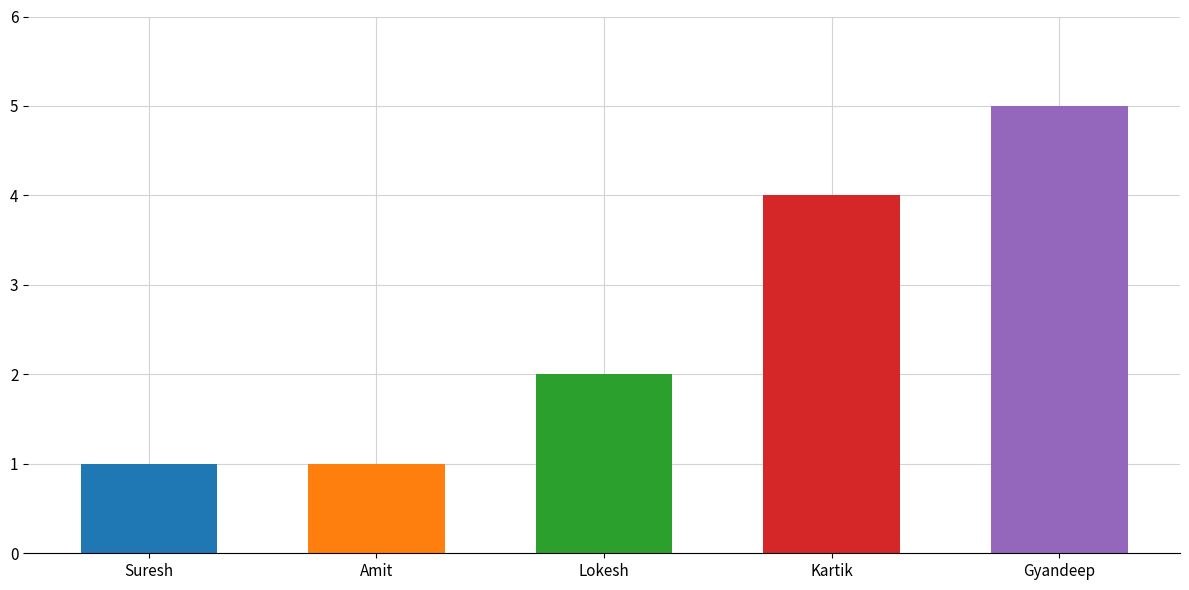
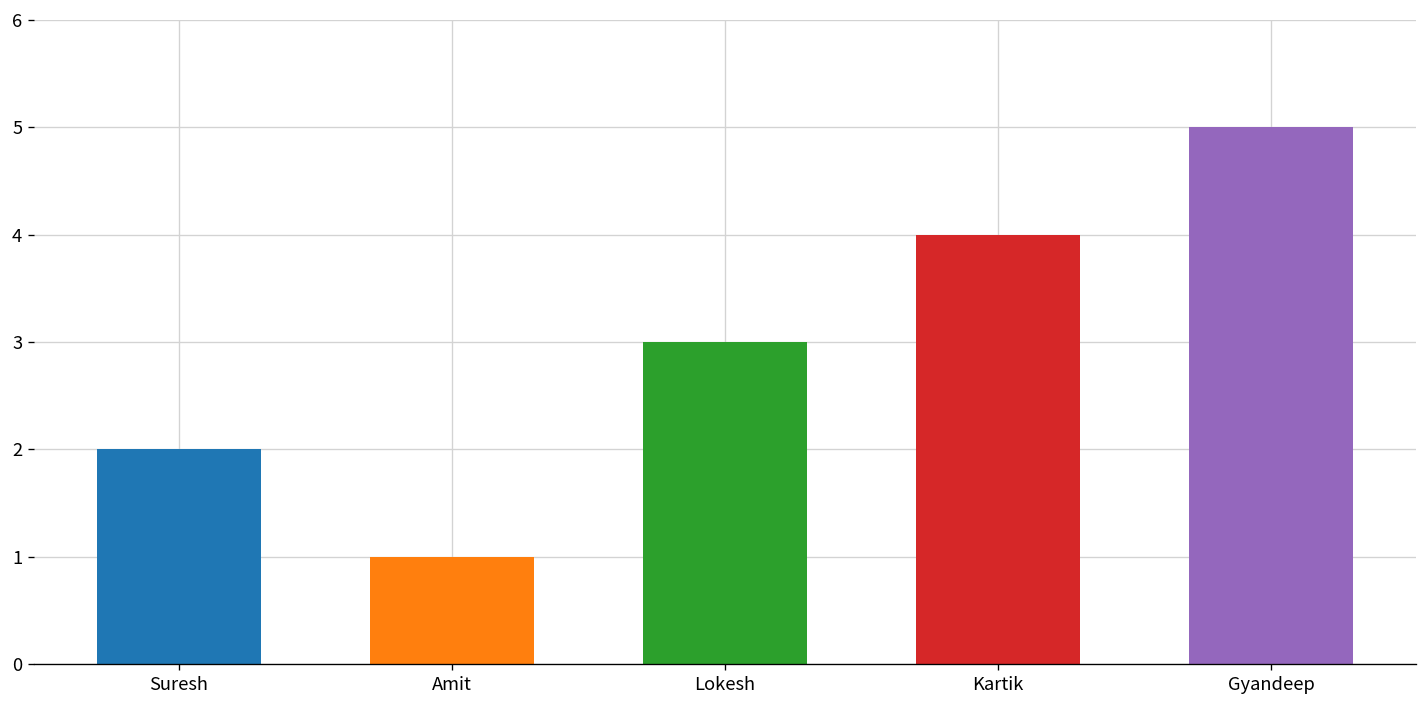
  {
-   "Suresh": 1,
+   "Suresh": 2,
    "Amit": 1,
-   "Lokesh": 2,
+   "Lokesh": 3,
    "Kartik": 4,
    "Gyandeep": 5
  }
